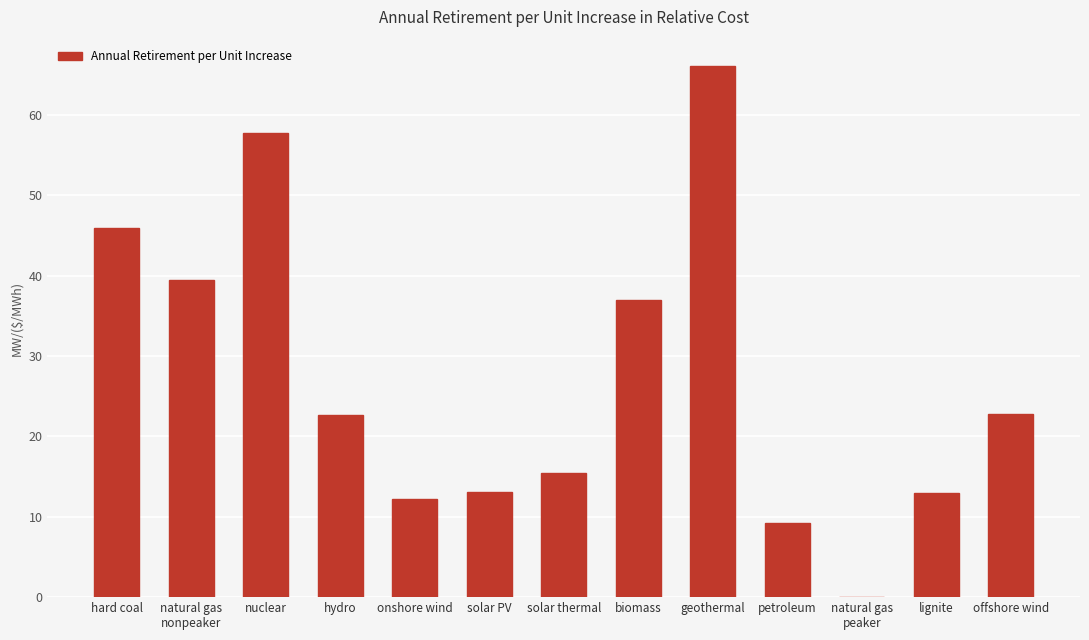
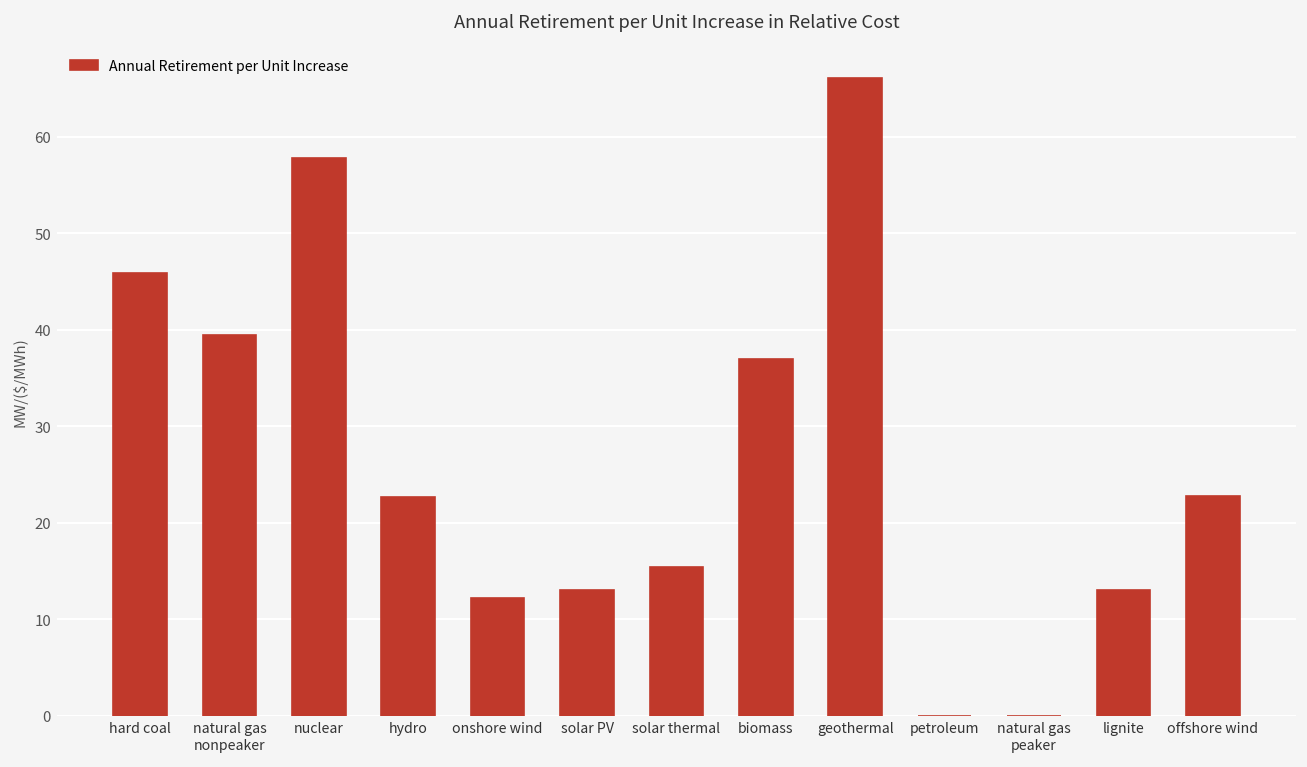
  {
    "hard coal": 46,
    "natural gas nonpeaker": 39,
    "nuclear": 58,
    "hydro": 23,
    "onshore wind": 12,
    "solar PV": 13,
    "solar thermal": 15,
    "biomass": 37,
    "geothermal": 66,
-   "petroleum": 9,
+   "petroleum": 0,
    "natural gas peaker": 0,
    "lignite": 13,
    "offshore wind": 23
  }
